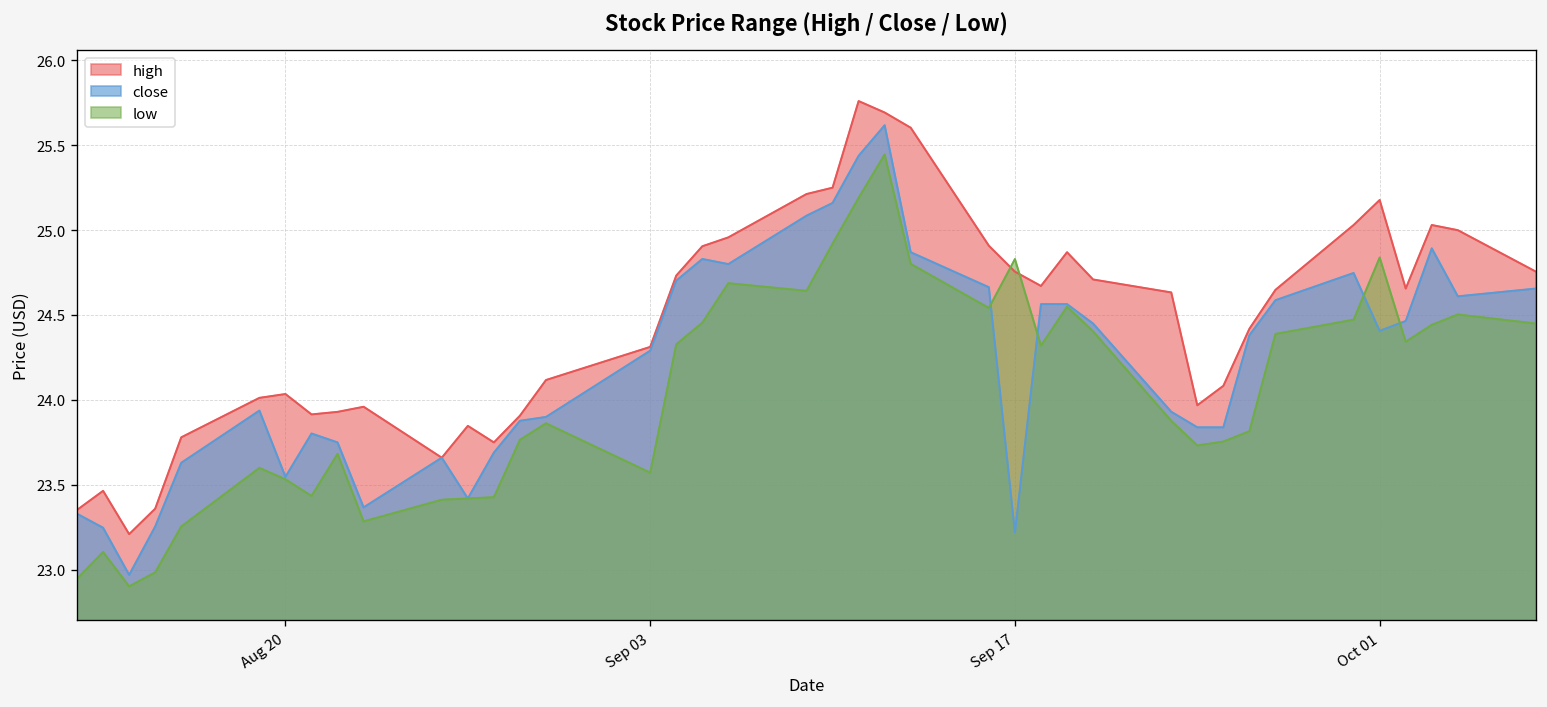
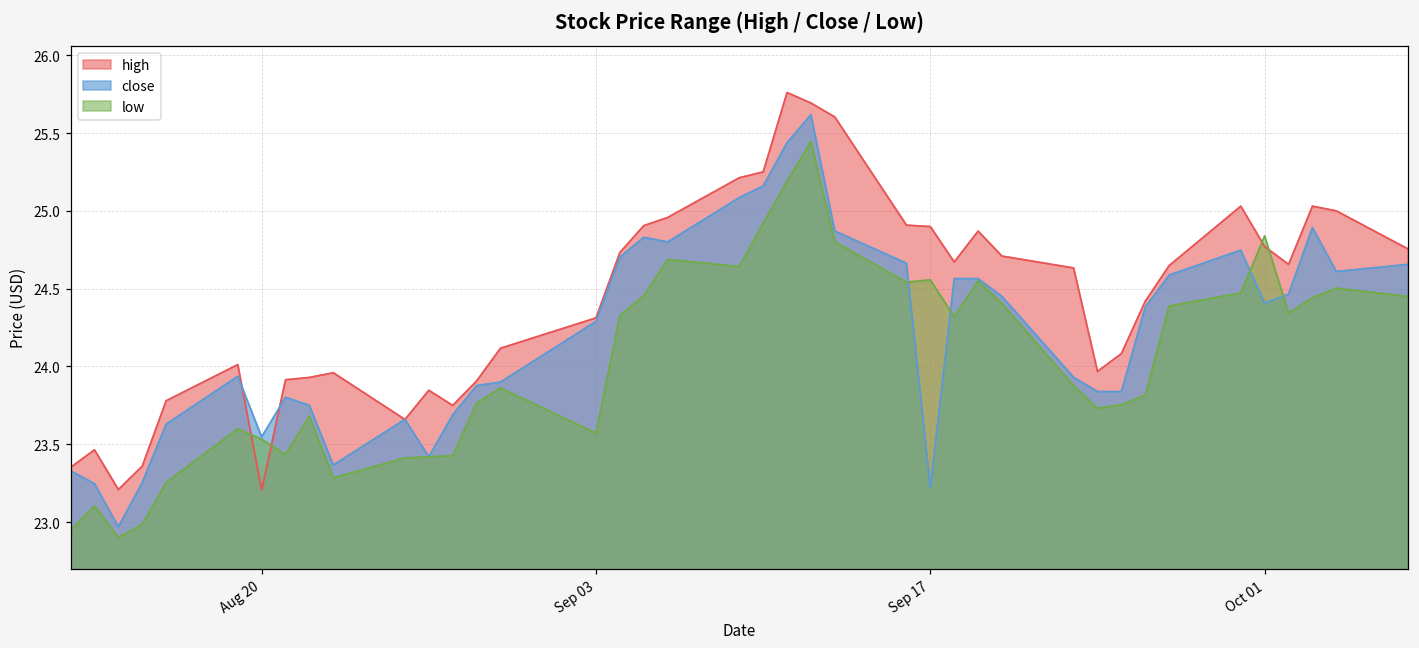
  {
    "high": {
-     "Aug 20": 24.03,
+     "Aug 20": 23.21,
      "Sep 03": 24.31,
-     "Sep 17": 24.75,
-     "Oct 01": 25.18
+     "Sep 17": 24.90,
+     "Oct 01": 24.77
    },
    "close": {
      "Sep 03": 24.29,
      "Sep 17": 23.22,
      "Oct 01": 24.41
    },
    "low": {
      "Sep 03": 23.57,
-     "Sep 17": 24.83,
+     "Sep 17": 24.56,
      "Oct 01": 24.84
    }
  }
